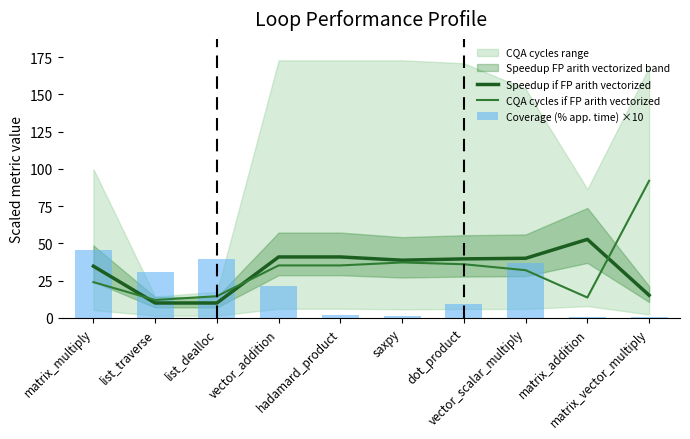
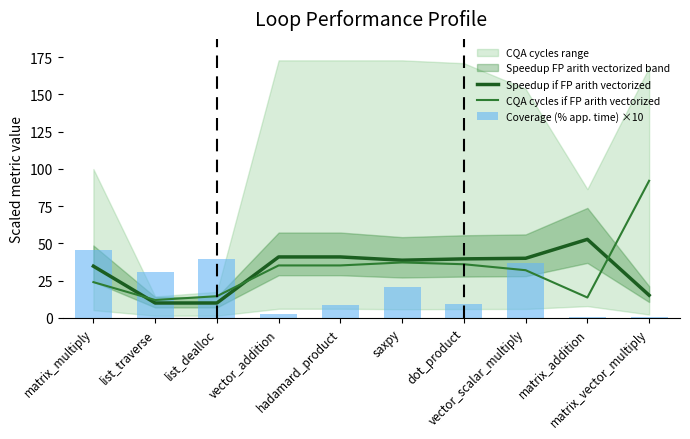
  {
    "Coverage (% app. time) ×10": {
      "matrix_multiply": 45,
      "list_traverse": 31,
      "list_dealloc": 40,
-     "vector_addition": 22,
-     "hadamard_product": 2,
-     "saxpy": 2,
+     "vector_addition": 2,
+     "hadamard_product": 9,
+     "saxpy": 21,
      "dot_product": 9,
      "vector_scalar_multiply": 37
    }
  }
